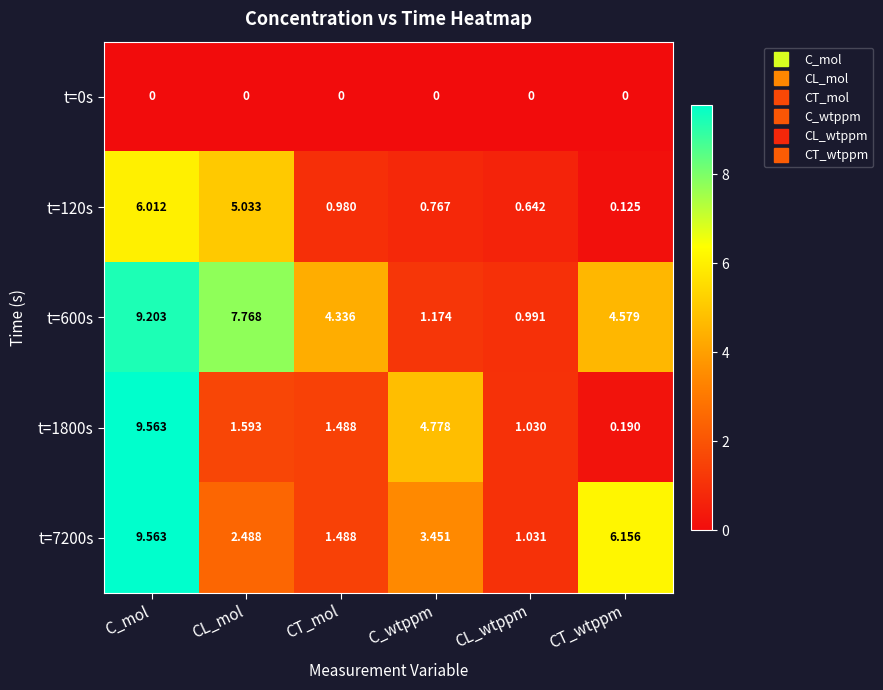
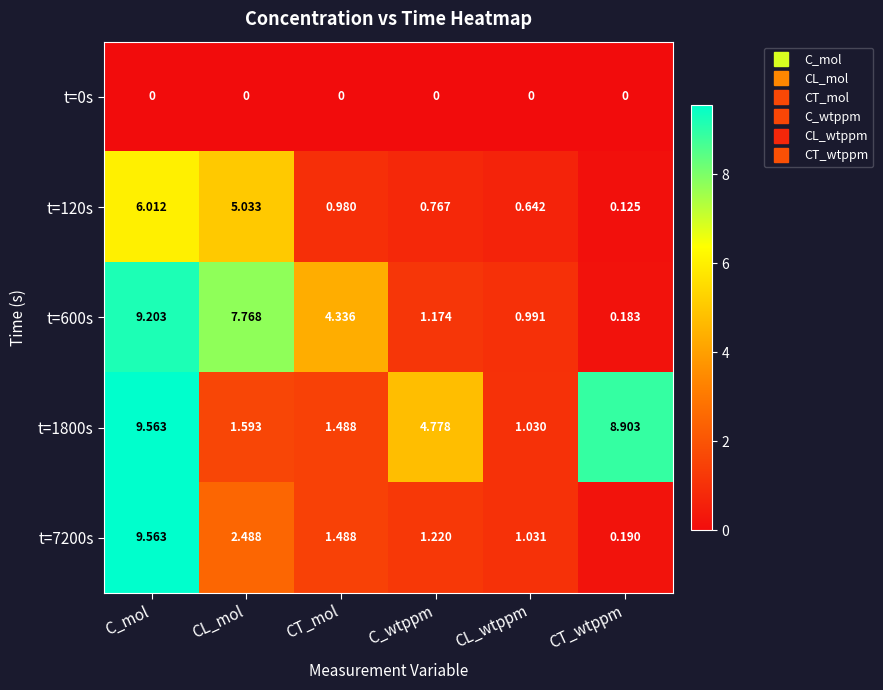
  {
    "t=0s": {
      "C_mol": 0,
      "CL_mol": 0,
      "CT_mol": 0,
      "C_wtppm": 0,
      "CL_wtppm": 0,
      "CT_wtppm": 0
    },
    "t=120s": {
      "C_mol": 6.012,
      "CL_mol": 5.033,
      "CT_mol": 0.980,
      "C_wtppm": 0.767,
      "CL_wtppm": 0.642,
      "CT_wtppm": 0.125
    },
    "t=600s": {
      "C_mol": 9.203,
      "CL_mol": 7.768,
      "CT_mol": 4.336,
      "C_wtppm": 1.174,
      "CL_wtppm": 0.991,
-     "CT_wtppm": 4.579
+     "CT_wtppm": 0.183
    },
    "t=1800s": {
      "C_mol": 9.563,
      "CL_mol": 1.593,
      "CT_mol": 1.488,
      "C_wtppm": 4.778,
      "CL_wtppm": 1.030,
-     "CT_wtppm": 0.190
+     "CT_wtppm": 8.903
    },
    "t=7200s": {
      "C_mol": 9.563,
      "CL_mol": 2.488,
      "CT_mol": 1.488,
-     "C_wtppm": 3.451,
+     "C_wtppm": 1.220,
      "CL_wtppm": 1.031,
-     "CT_wtppm": 6.156
+     "CT_wtppm": 0.190
    }
  }
